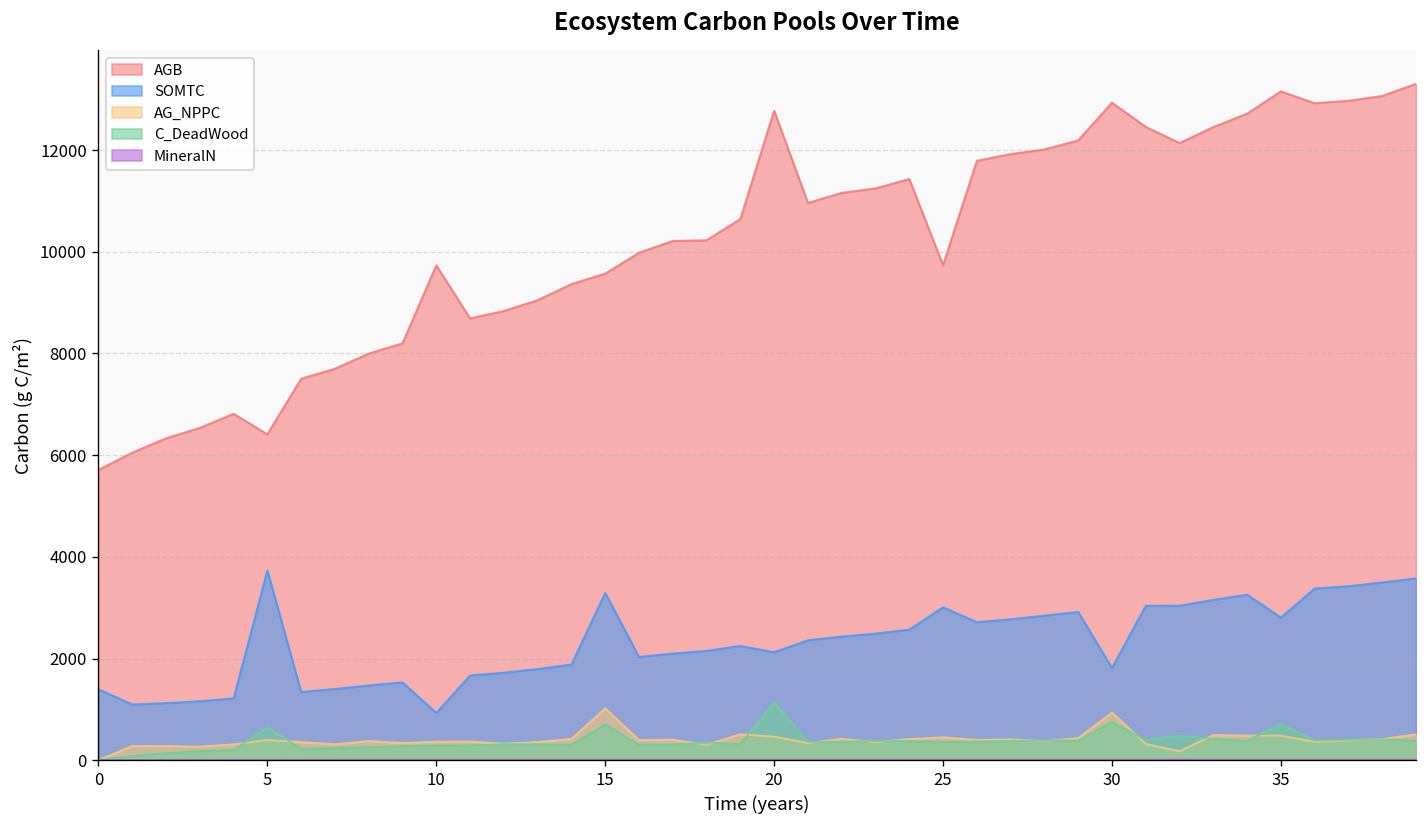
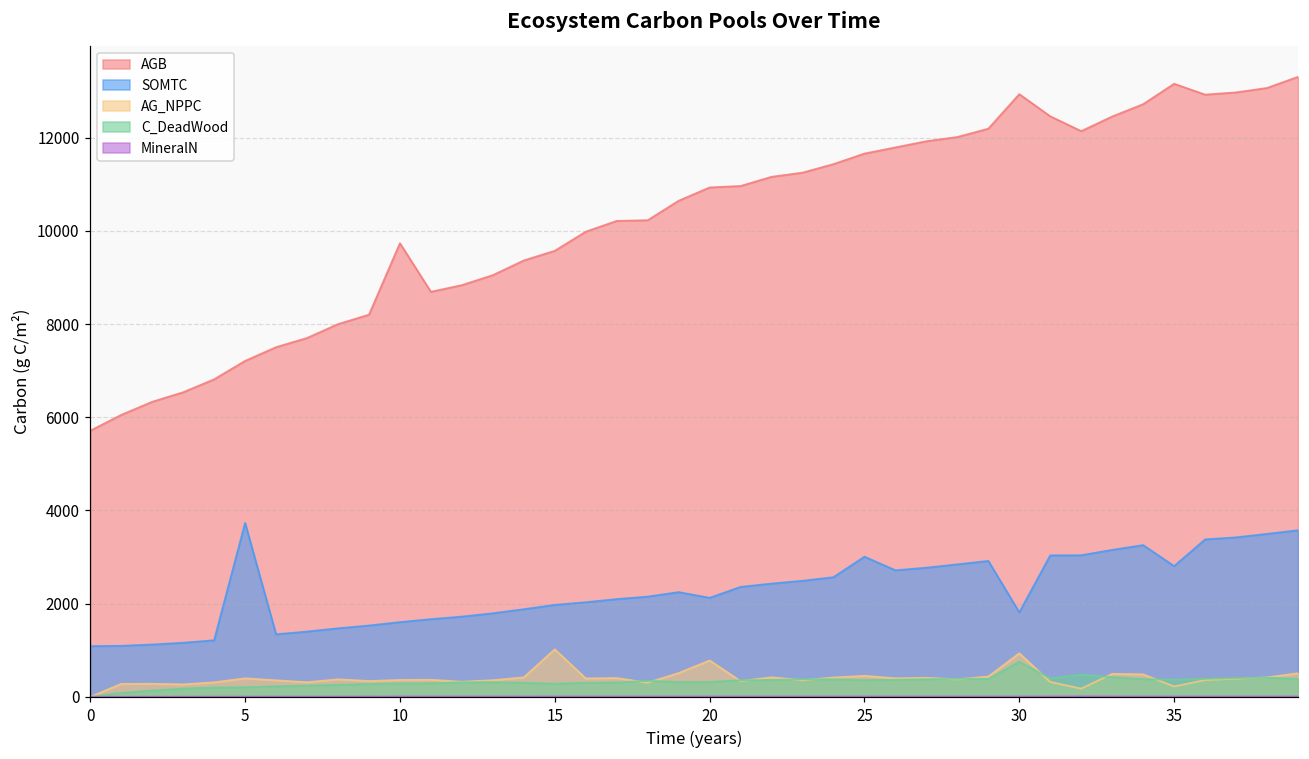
  {
    "AGB": {
      "0": 5700,
-     "5": 6400,
+     "5": 7200,
      "10": 9700,
      "15": 9600,
-     "20": 12800,
-     "25": 9700,
+     "20": 10900,
+     "25": 11700,
      "30": 12900,
      "35": 13200
    },
    "SOMTC": {
-     "0": 1400,
+     "0": 1100,
      "5": 3700,
-     "10": 900,
-     "15": 3300,
+     "10": 1600,
+     "15": 2000,
      "20": 2100,
      "25": 3000,
      "30": 1800,
      "35": 2800
    },
    "AG_NPPC": {
      "5": 400,
      "10": 400,
      "15": 1000,
-     "20": 500,
+     "20": 800,
      "25": 500,
      "30": 900,
-     "35": 500
+     "35": 200
    },
    "C_DeadWood": {
-     "5": 600,
+     "5": 200,
      "10": 300,
-     "15": 700,
-     "20": 1100,
+     "15": 300,
+     "20": 300,
      "25": 400,
      "30": 800,
-     "35": 700
+     "35": 400
    },
    "MineralN": {
      "5": 0,
      "10": 0,
      "15": 0,
      "20": 0,
      "25": 0,
      "30": 0,
      "35": 0
    }
  }
